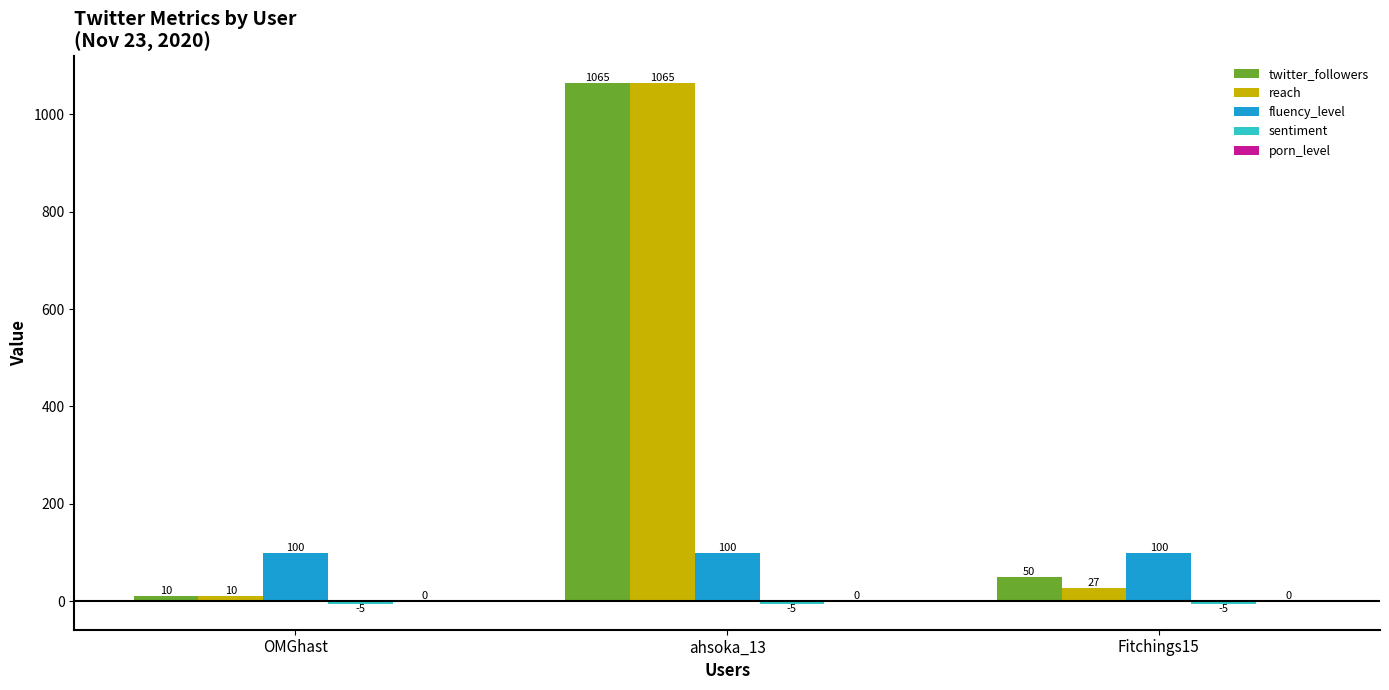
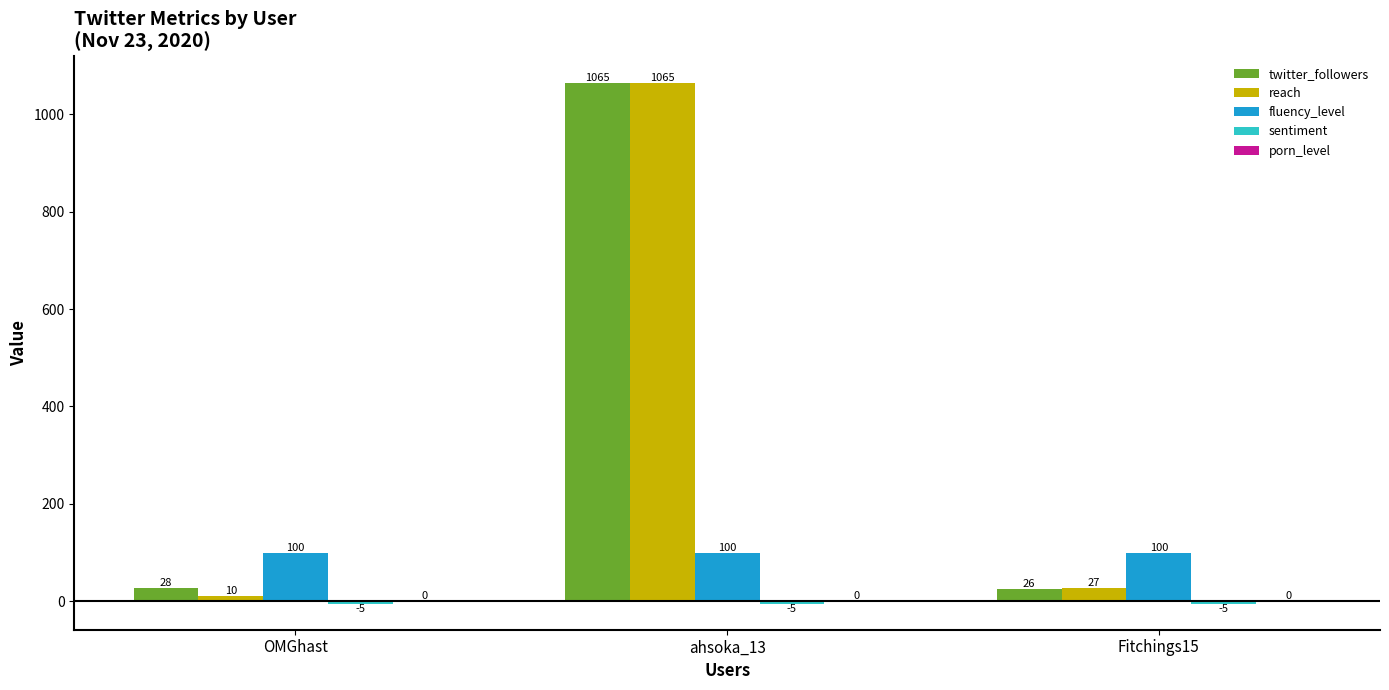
  {
    "twitter_followers": {
-     "OMGhast": 10,
+     "OMGhast": 28,
      "ahsoka_13": 1065,
-     "Fitchings15": 50
+     "Fitchings15": 26
    },
    "reach": {
      "OMGhast": 10,
      "ahsoka_13": 1065,
      "Fitchings15": 27
    },
    "porn_level": {
      "OMGhast": 0,
      "ahsoka_13": 0,
      "Fitchings15": 0
    }
  }
